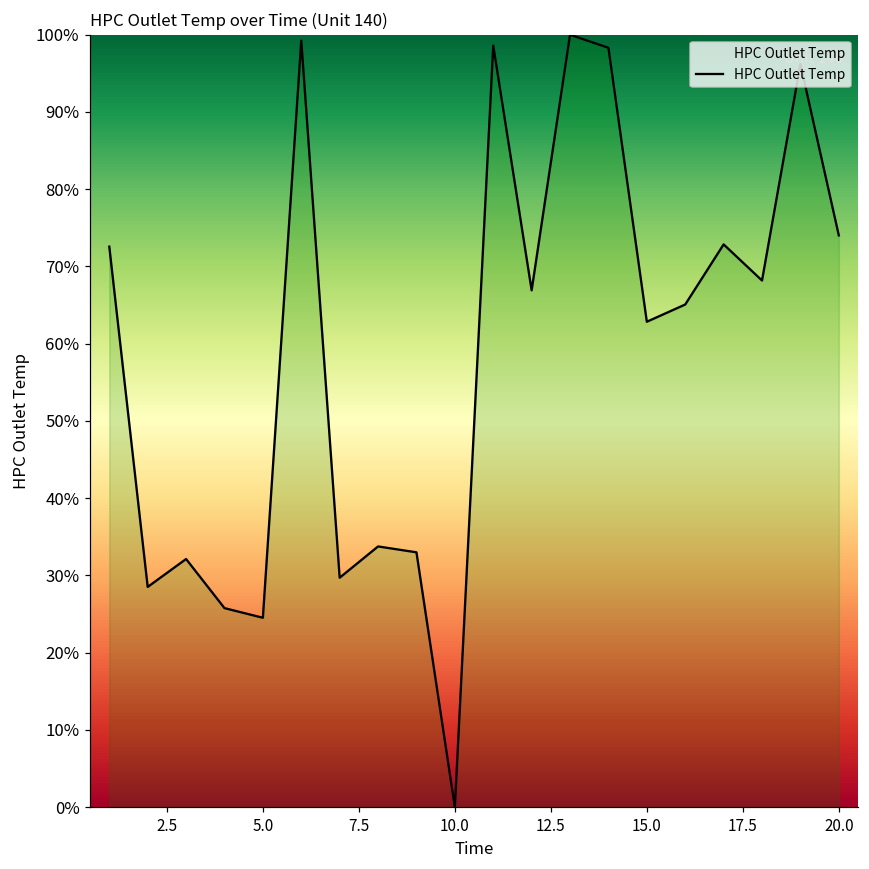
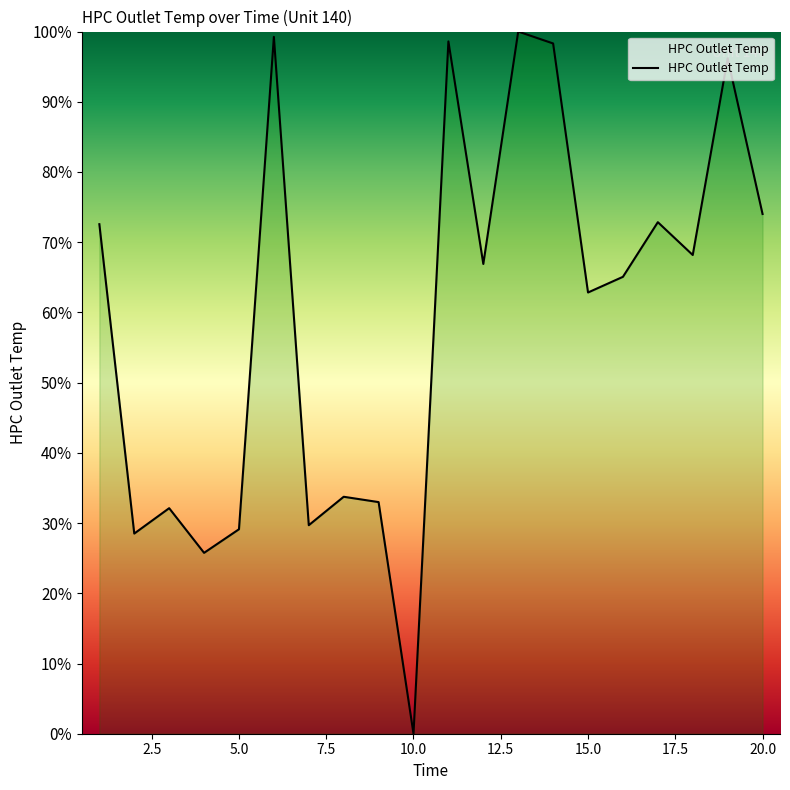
  {
-   "5.0": "25%",
+   "5.0": "29%",
    "10.0": "0%",
    "15.0": "63%",
    "20.0": "74%"
  }
